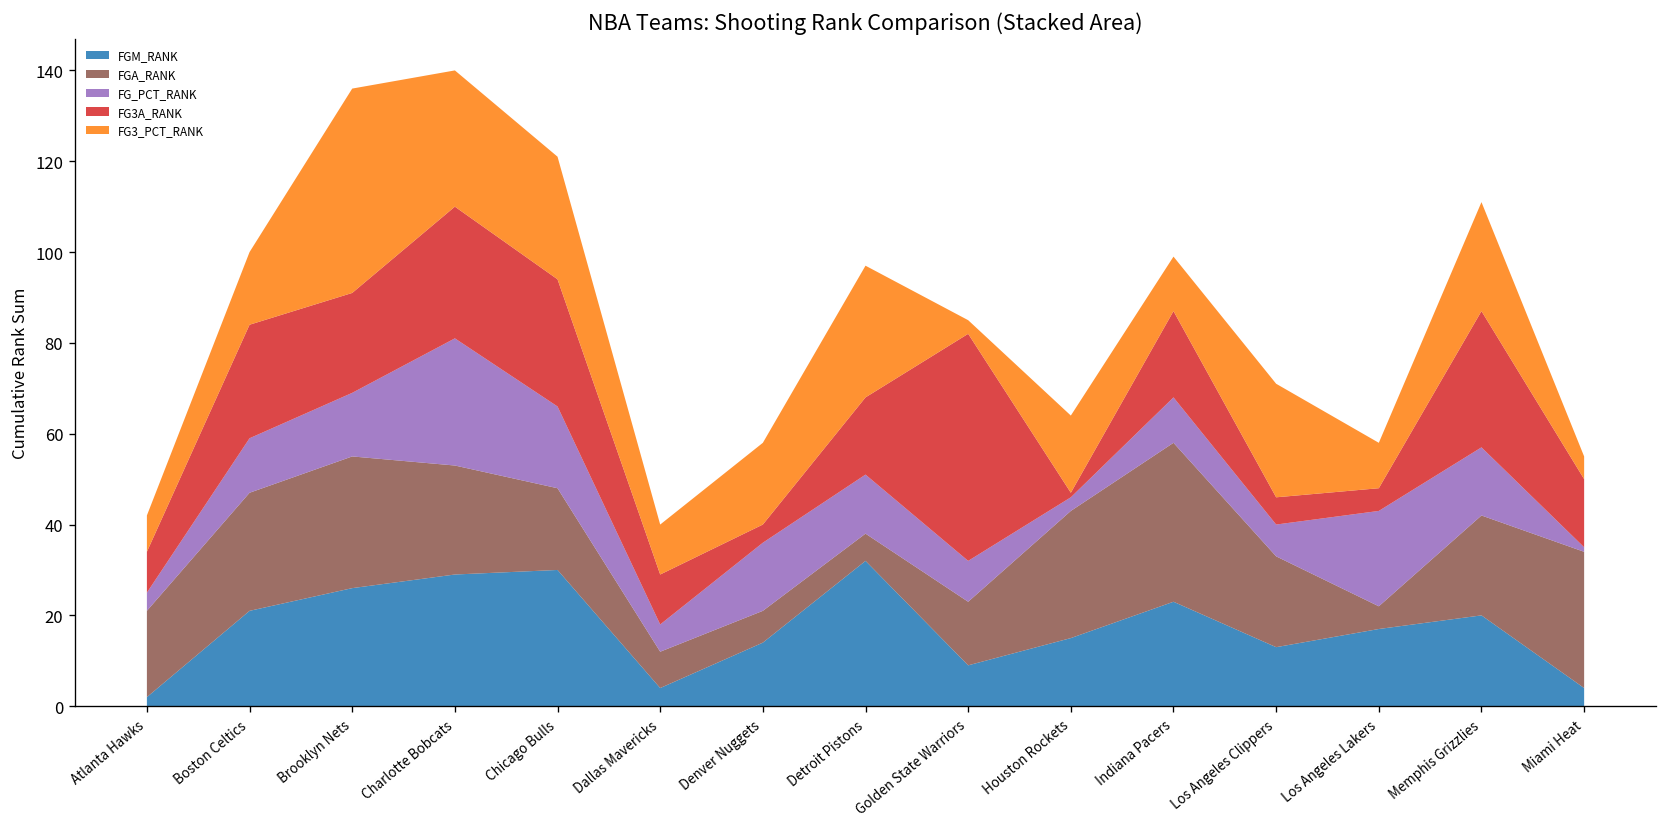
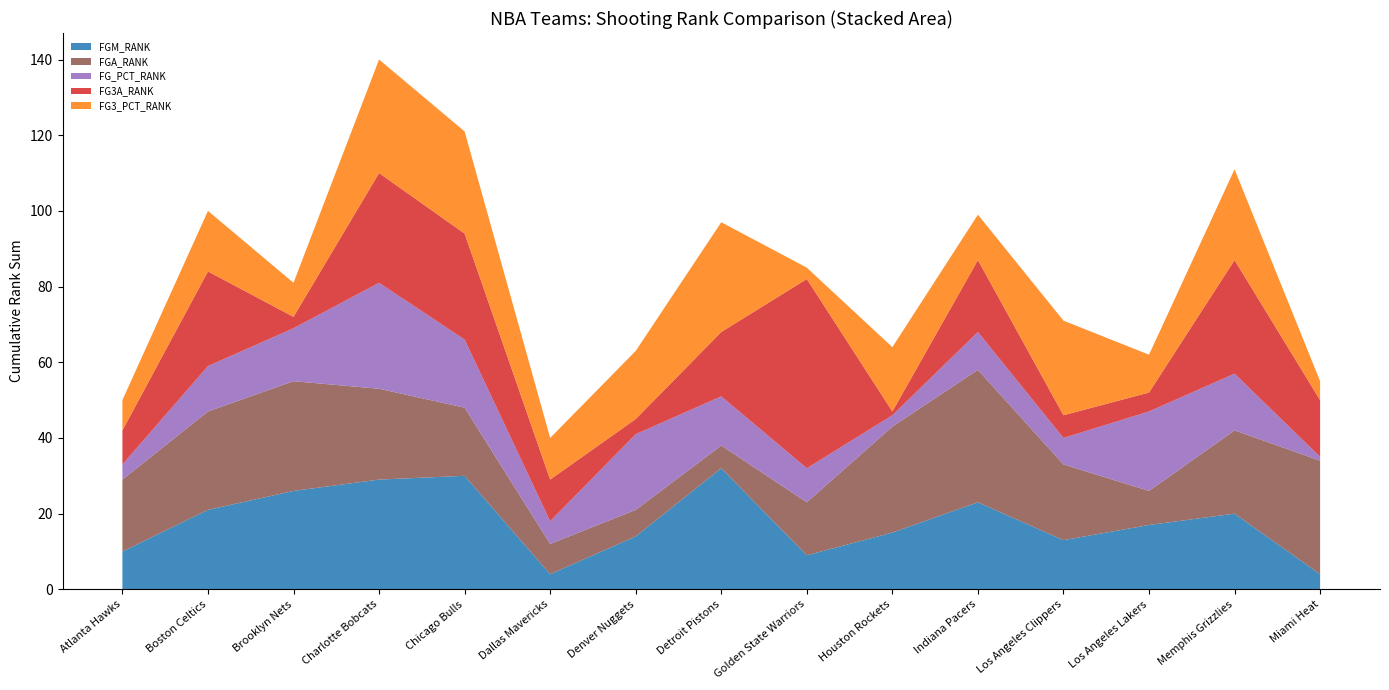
  {
    "FGM_RANK": {
-     "Atlanta Hawks": 2,
+     "Atlanta Hawks": 10,
      "Boston Celtics": 21,
      "Brooklyn Nets": 26,
      "Charlotte Bobcats": 29,
      "Chicago Bulls": 30,
      "Dallas Mavericks": 4,
      "Denver Nuggets": 14,
      "Detroit Pistons": 32,
      "Golden State Warriors": 9,
      "Houston Rockets": 15,
      "Indiana Pacers": 23,
      "Los Angeles Clippers": 13,
      "Los Angeles Lakers": 17,
      "Memphis Grizzlies": 20,
      "Miami Heat": 4
    },
    "FGA_RANK": {
      "Atlanta Hawks": 19,
      "Boston Celtics": 26,
      "Brooklyn Nets": 29,
      "Charlotte Bobcats": 24,
      "Chicago Bulls": 18,
      "Dallas Mavericks": 8,
      "Denver Nuggets": 7,
      "Detroit Pistons": 6,
      "Golden State Warriors": 14,
      "Houston Rockets": 28,
      "Indiana Pacers": 35,
      "Los Angeles Clippers": 20,
-     "Los Angeles Lakers": 5,
+     "Los Angeles Lakers": 9,
      "Memphis Grizzlies": 22,
      "Miami Heat": 30
    },
    "FG_PCT_RANK": {
      "Atlanta Hawks": 4,
      "Boston Celtics": 12,
      "Brooklyn Nets": 14,
      "Charlotte Bobcats": 28,
      "Chicago Bulls": 18,
      "Dallas Mavericks": 6,
-     "Denver Nuggets": 15,
+     "Denver Nuggets": 20,
      "Detroit Pistons": 13,
      "Golden State Warriors": 9,
      "Houston Rockets": 3,
      "Indiana Pacers": 10,
      "Los Angeles Clippers": 7,
      "Los Angeles Lakers": 21,
      "Memphis Grizzlies": 15,
      "Miami Heat": 1
    },
    "FG3A_RANK": {
      "Atlanta Hawks": 9,
      "Boston Celtics": 25,
-     "Brooklyn Nets": 22,
+     "Brooklyn Nets": 3,
      "Charlotte Bobcats": 29,
      "Chicago Bulls": 28,
      "Dallas Mavericks": 11,
      "Denver Nuggets": 4,
      "Detroit Pistons": 17,
      "Golden State Warriors": 50,
      "Houston Rockets": 1,
      "Indiana Pacers": 19,
      "Los Angeles Clippers": 6,
      "Los Angeles Lakers": 5,
      "Memphis Grizzlies": 30,
      "Miami Heat": 15
    },
    "FG3_PCT_RANK": {
      "Atlanta Hawks": 8,
      "Boston Celtics": 16,
-     "Brooklyn Nets": 45,
+     "Brooklyn Nets": 9,
      "Charlotte Bobcats": 30,
      "Chicago Bulls": 27,
      "Dallas Mavericks": 11,
      "Denver Nuggets": 18,
      "Detroit Pistons": 29,
      "Golden State Warriors": 3,
      "Houston Rockets": 17,
      "Indiana Pacers": 12,
      "Los Angeles Clippers": 25,
      "Los Angeles Lakers": 10,
      "Memphis Grizzlies": 24,
      "Miami Heat": 5
    }
  }
